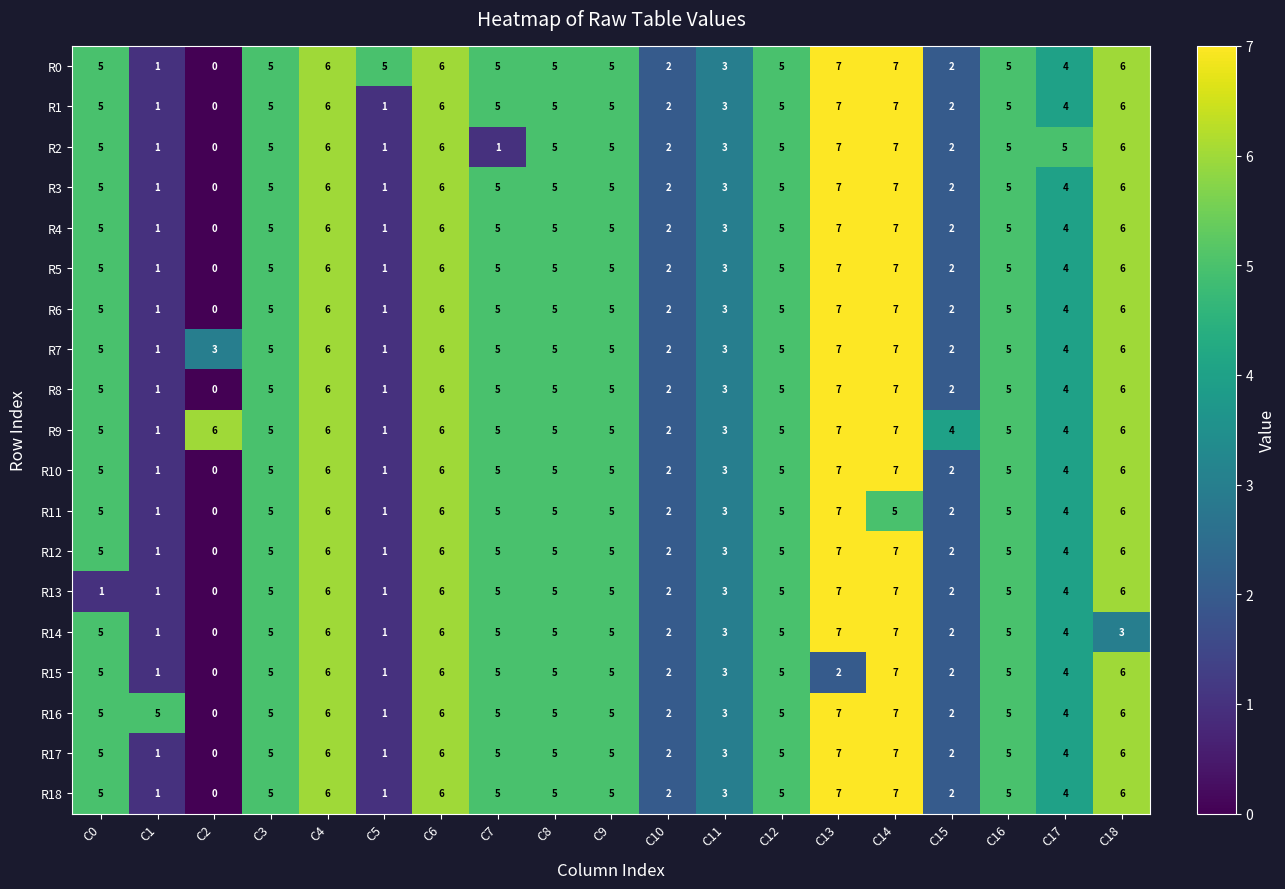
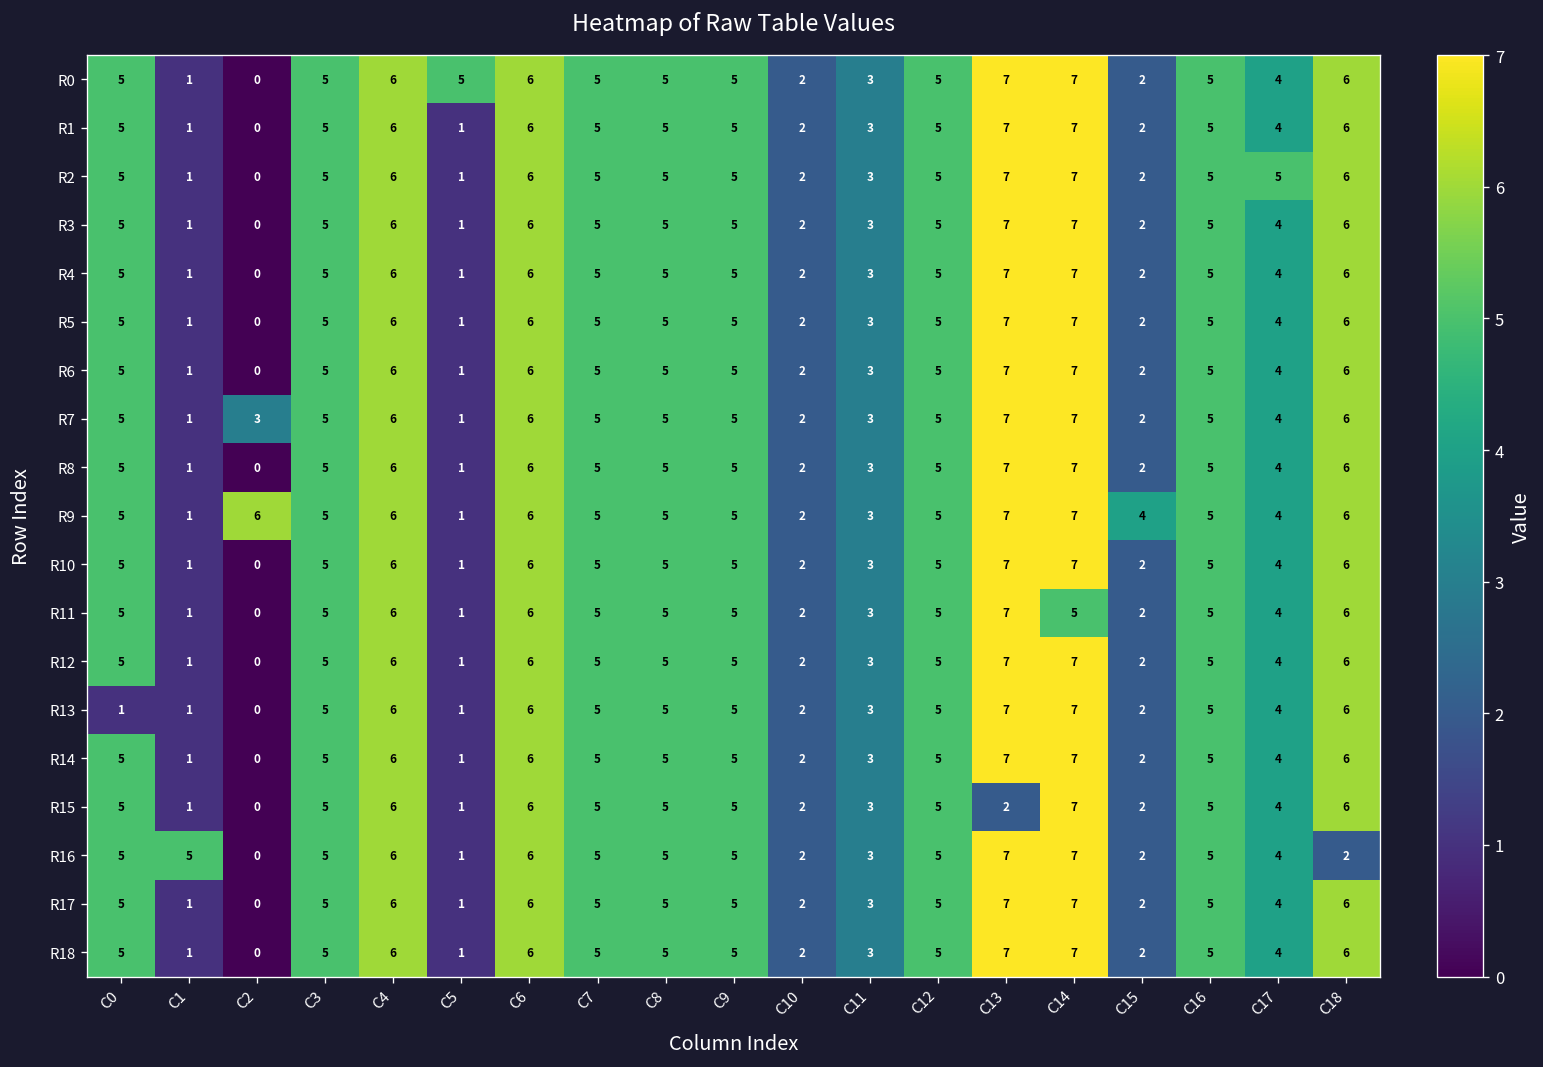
  {
    "R2": {
      "C0": 5,
      "C1": 1,
      "C2": 0,
      "C3": 5,
      "C4": 6,
      "C5": 1,
      "C6": 6,
-     "C7": 1,
+     "C7": 5,
      "C8": 5,
      "C9": 5,
      "C10": 2,
      "C11": 3,
      "C12": 5,
      "C13": 7,
      "C14": 7,
      "C15": 2,
      "C16": 5,
      "C17": 5,
      "C18": 6
    },
    "R14": {
      "C0": 5,
      "C1": 1,
      "C2": 0,
      "C3": 5,
      "C4": 6,
      "C5": 1,
      "C6": 6,
      "C7": 5,
      "C8": 5,
      "C9": 5,
      "C10": 2,
      "C11": 3,
      "C12": 5,
      "C13": 7,
      "C14": 7,
      "C15": 2,
      "C16": 5,
      "C17": 4,
-     "C18": 3
+     "C18": 6
    },
    "R16": {
      "C0": 5,
      "C1": 5,
      "C2": 0,
      "C3": 5,
      "C4": 6,
      "C5": 1,
      "C6": 6,
      "C7": 5,
      "C8": 5,
      "C9": 5,
      "C10": 2,
      "C11": 3,
      "C12": 5,
      "C13": 7,
      "C14": 7,
      "C15": 2,
      "C16": 5,
      "C17": 4,
-     "C18": 6
+     "C18": 2
    }
  }
